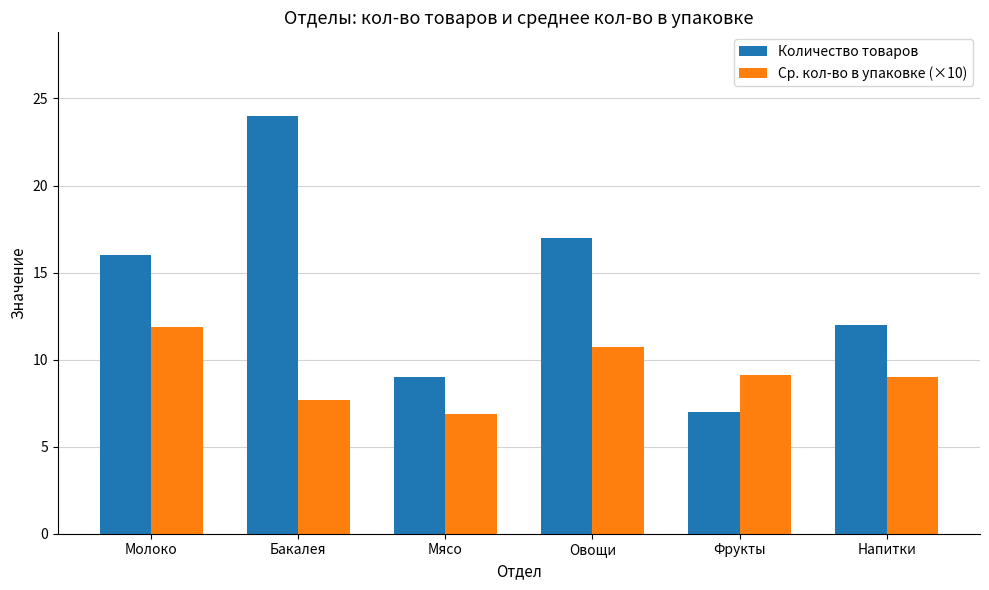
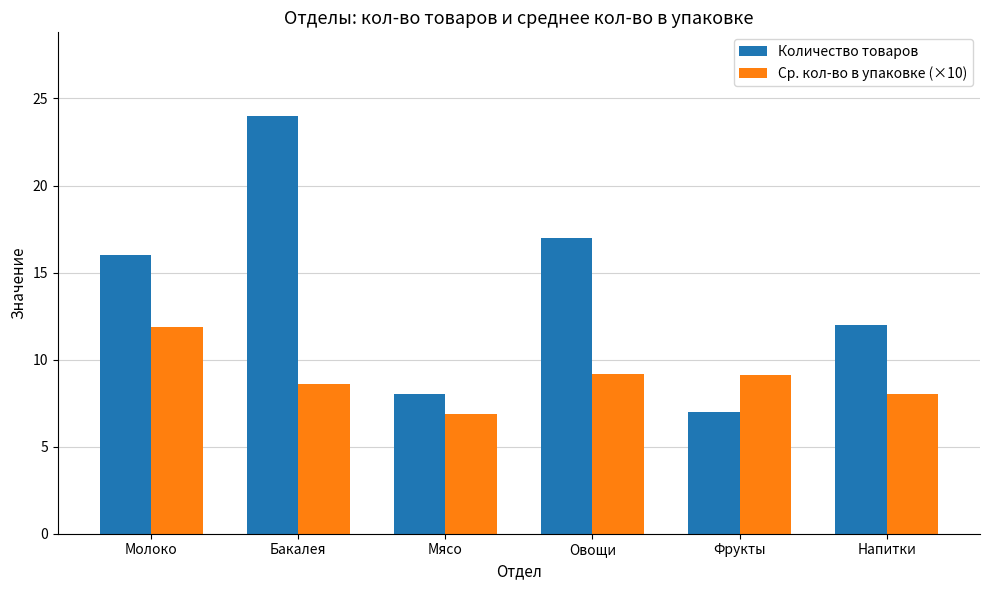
  {
    "Количество товаров": {
      "Молоко": 16.0,
      "Бакалея": 24.0,
-     "Мясо": 9.0,
+     "Мясо": 8.0,
      "Овощи": 17.0,
      "Фрукты": 7.0,
      "Напитки": 12.0
    },
    "Ср. кол-во в упаковке (×10)": {
      "Молоко": 11.9,
-     "Бакалея": 7.7,
+     "Бакалея": 8.6,
      "Мясо": 6.9,
-     "Овощи": 10.7,
+     "Овощи": 9.2,
      "Фрукты": 9.1,
-     "Напитки": 9
+     "Напитки": 8
    }
  }
